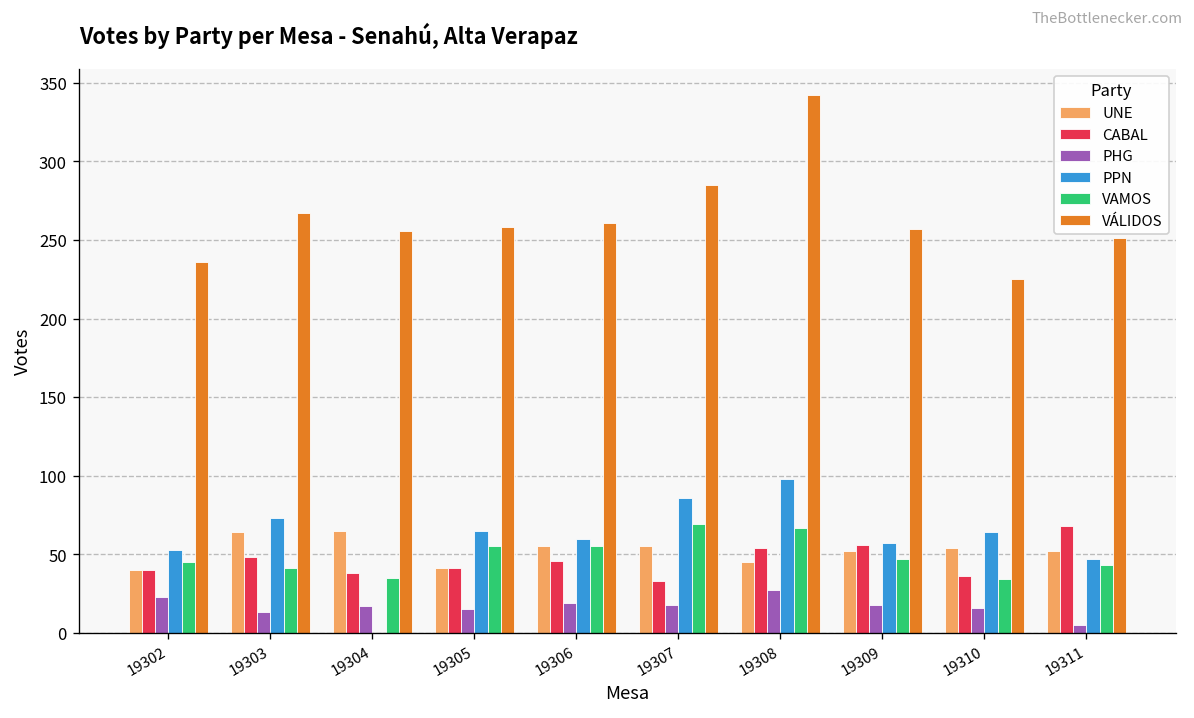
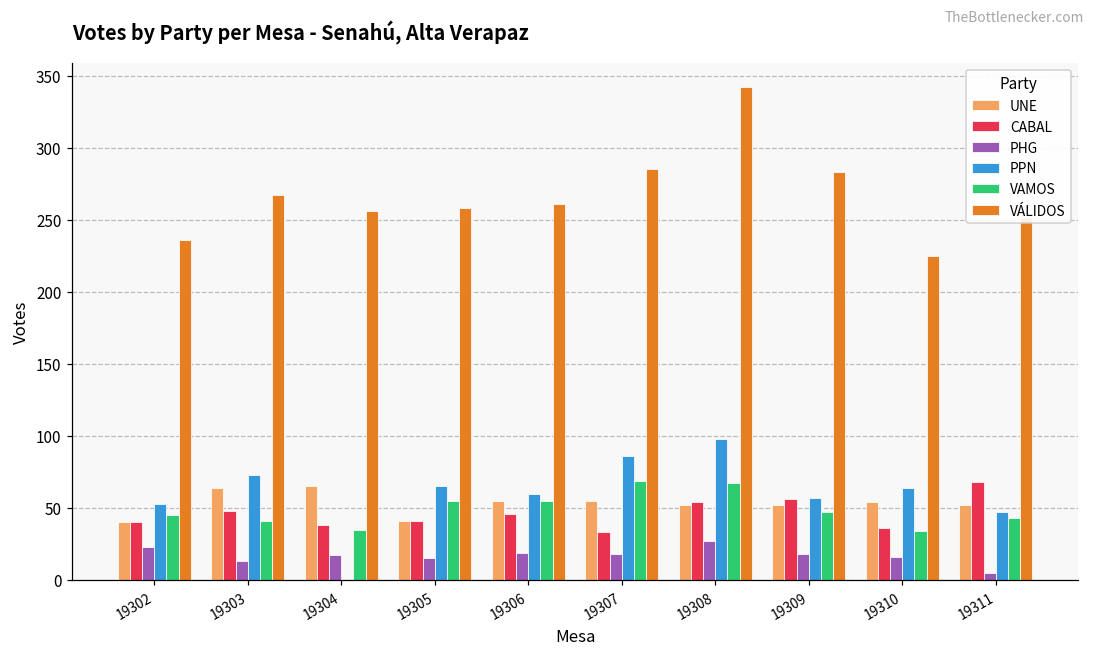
  {
    "UNE": {
      "19302": 40,
      "19303": 64,
      "19304": 65,
      "19305": 41,
      "19306": 55,
      "19307": 55,
-     "19308": 45,
+     "19308": 52,
      "19309": 52,
      "19310": 54,
      "19311": 52
    },
    "CABAL": {
      "19302": 40,
      "19303": 48,
      "19304": 38,
      "19305": 41,
      "19306": 46,
      "19307": 33,
      "19308": 54,
      "19309": 56,
      "19310": 36,
      "19311": 68
    },
    "PHG": {
      "19302": 23,
      "19303": 13,
      "19304": 17,
      "19305": 15,
      "19306": 19,
      "19307": 18,
      "19308": 27,
      "19309": 18,
      "19310": 16,
      "19311": 5
    },
    "PPN": {
      "19302": 53,
      "19303": 73,
      "19304": 0,
      "19305": 65,
      "19306": 60,
      "19307": 86,
      "19308": 98,
      "19309": 57,
      "19310": 64,
      "19311": 47
    },
    "VAMOS": {
      "19302": 45,
      "19303": 41,
      "19304": 35,
      "19305": 55,
      "19306": 55,
      "19307": 69,
      "19308": 67,
      "19309": 47,
      "19310": 34,
      "19311": 43
    },
    "VÁLIDOS": {
      "19302": 236,
      "19303": 267,
      "19304": 256,
      "19305": 258,
      "19306": 261,
      "19307": 285,
      "19308": 342,
-     "19309": 257,
+     "19309": 283,
      "19310": 225
    }
  }
